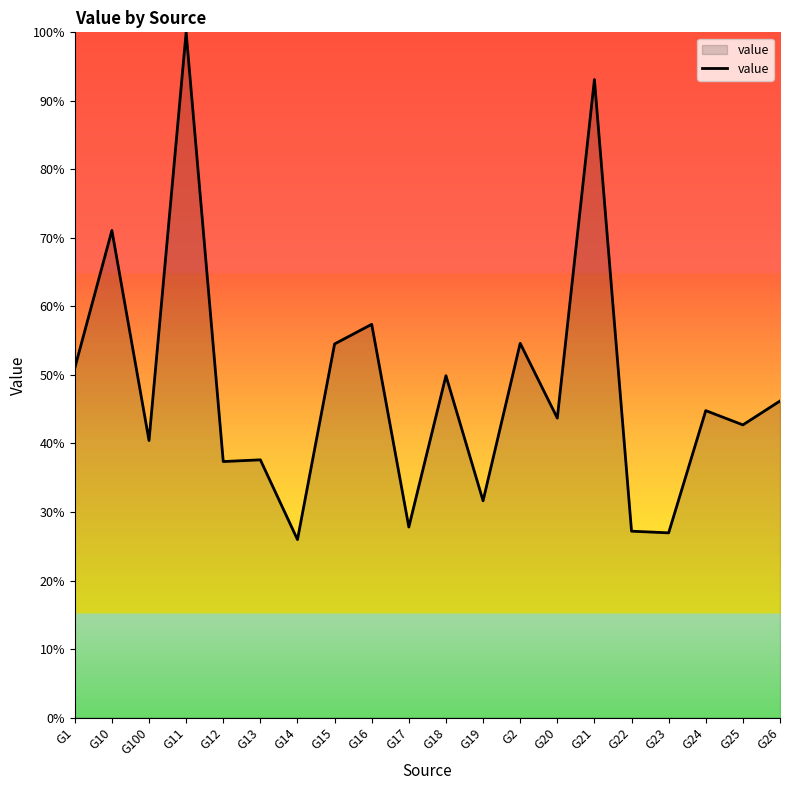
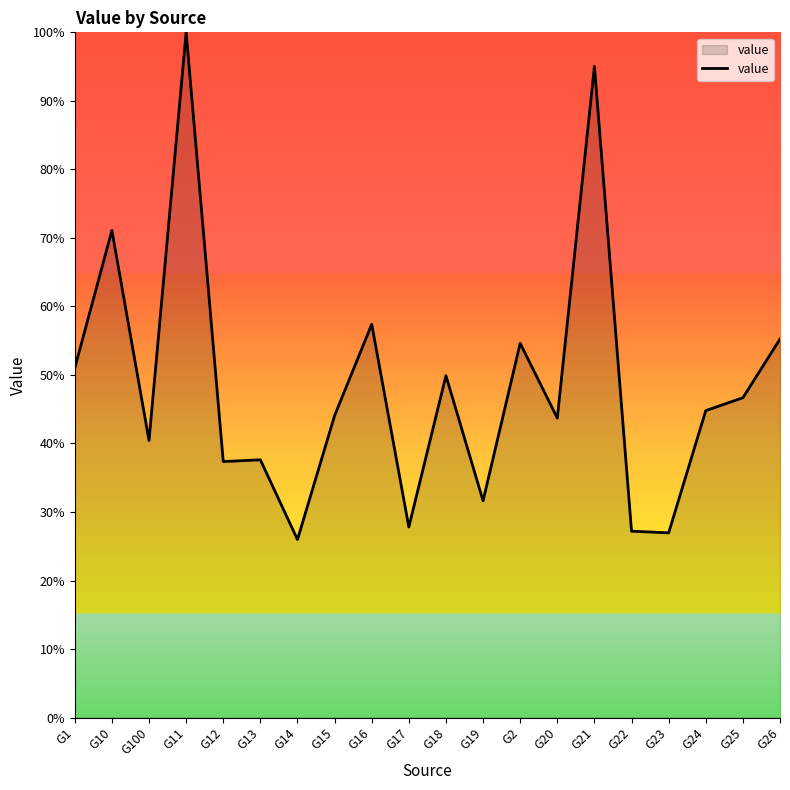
  {
    "G1": "51%",
    "G10": "71%",
    "G100": "40%",
    "G11": "100%",
    "G12": "37%",
    "G13": "38%",
    "G14": "26%",
-   "G15": "55%",
+   "G15": "44%",
    "G16": "57%",
    "G17": "28%",
    "G18": "50%",
    "G19": "32%",
    "G2": "55%",
    "G20": "44%",
-   "G21": "93%",
+   "G21": "95%",
    "G22": "27%",
    "G23": "27%",
    "G24": "45%",
-   "G25": "43%",
-   "G26": "46%"
+   "G25": "47%",
+   "G26": "55%"
  }
